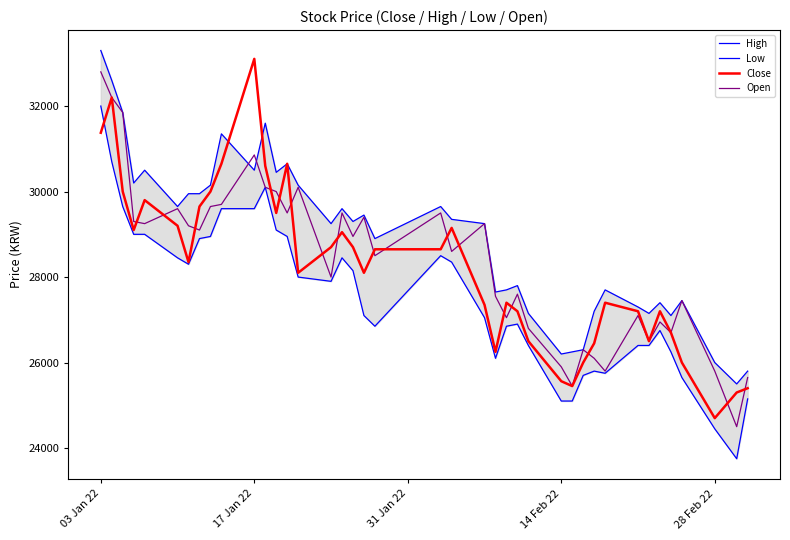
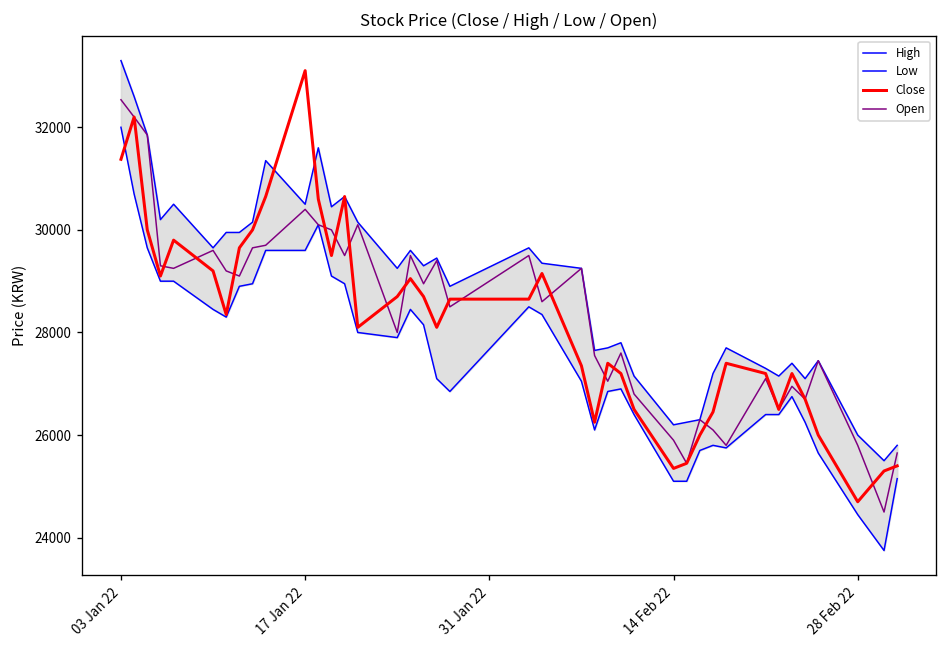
  {
    "Close": {
      "03 Jan 22": 31400,
      "17 Jan 22": 33100,
-     "14 Feb 22": 25600,
+     "14 Feb 22": 25400,
      "28 Feb 22": 24700
    },
    "Open": {
-     "03 Jan 22": 32800,
-     "17 Jan 22": 30900,
+     "03 Jan 22": 32500,
+     "17 Jan 22": 30400,
      "14 Feb 22": 25900,
      "28 Feb 22": 25800
    }
  }
